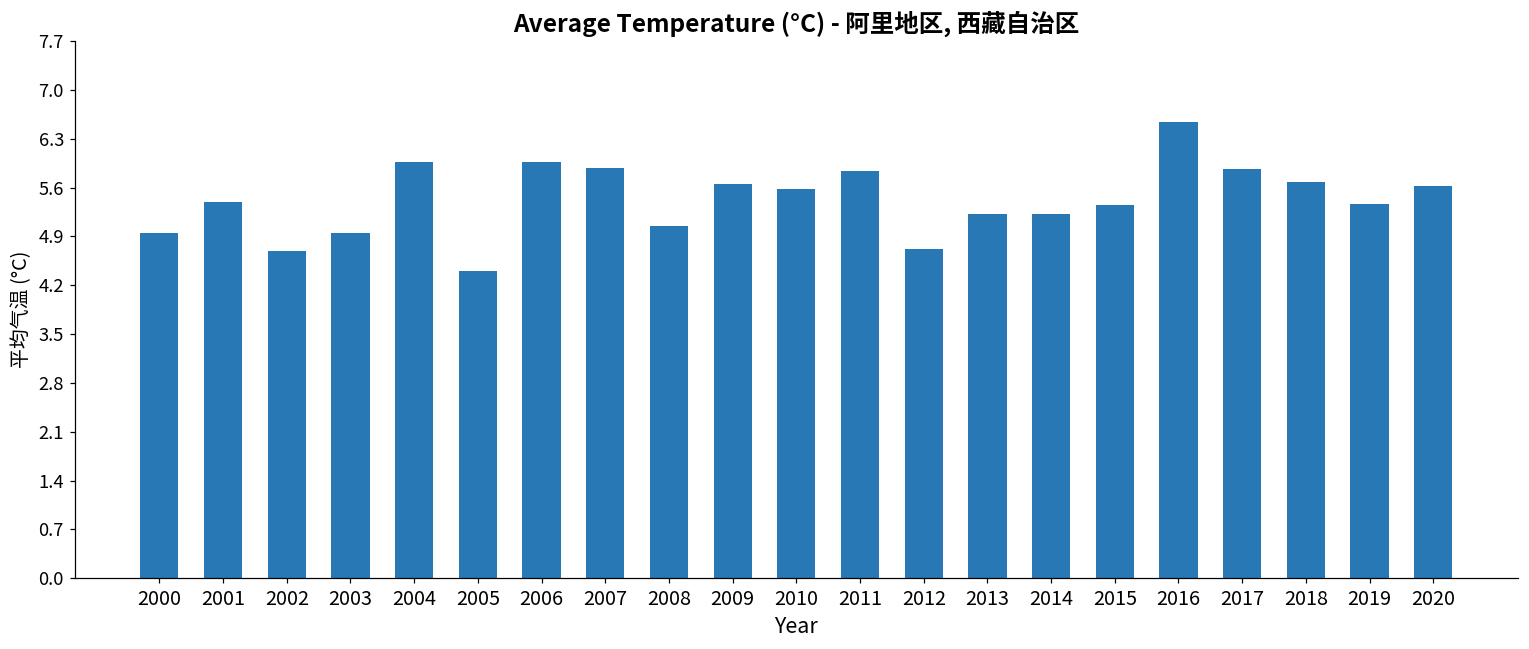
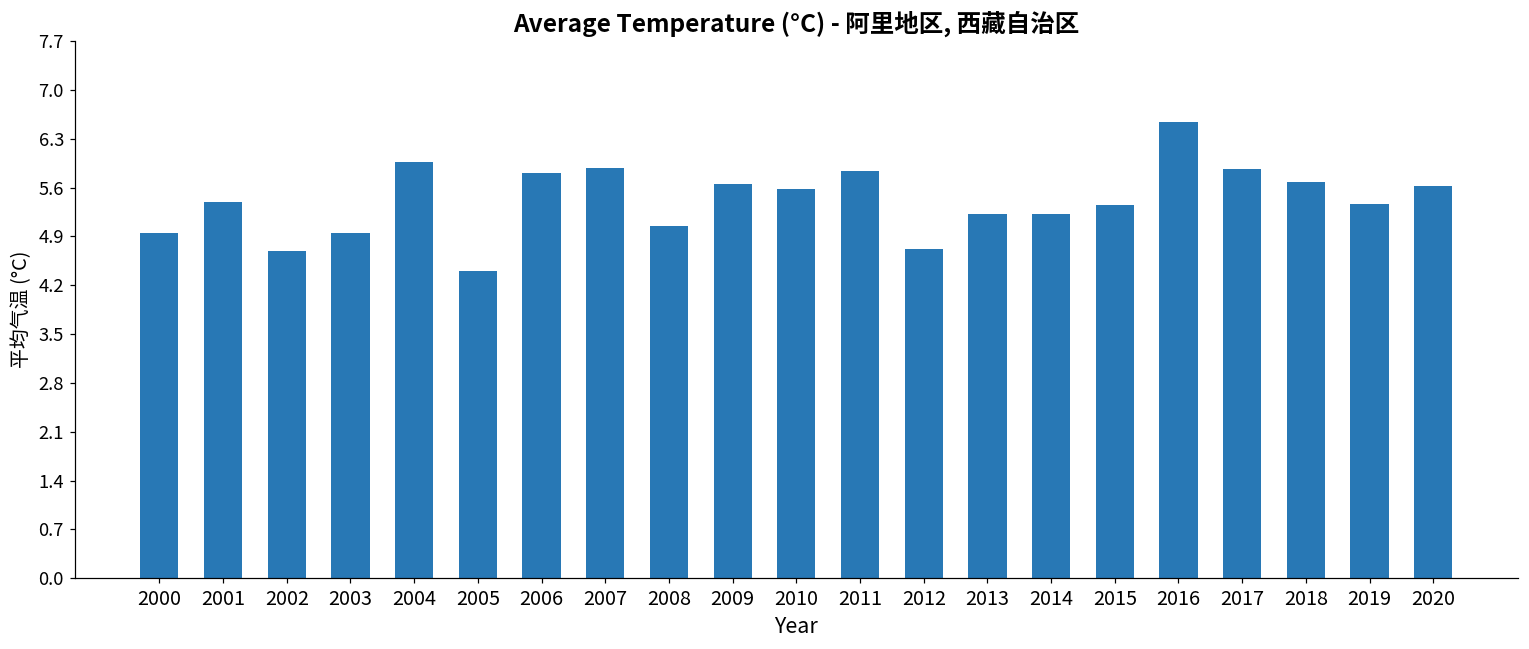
  {
    "2000": 4.9,
    "2001": 5.4,
    "2002": 4.7,
    "2003": 4.9,
    "2004": 6.0,
    "2005": 4.4,
-   "2006": 6.0,
+   "2006": 5.8,
    "2007": 5.9,
    "2008": 5.0,
    "2009": 5.6,
    "2010": 5.6,
    "2011": 5.8,
    "2012": 4.7,
    "2013": 5.2,
    "2014": 5.2,
    "2015": 5.3,
    "2016": 6.5,
    "2017": 5.9,
    "2018": 5.7,
    "2019": 5.4,
    "2020": 5.6
  }
